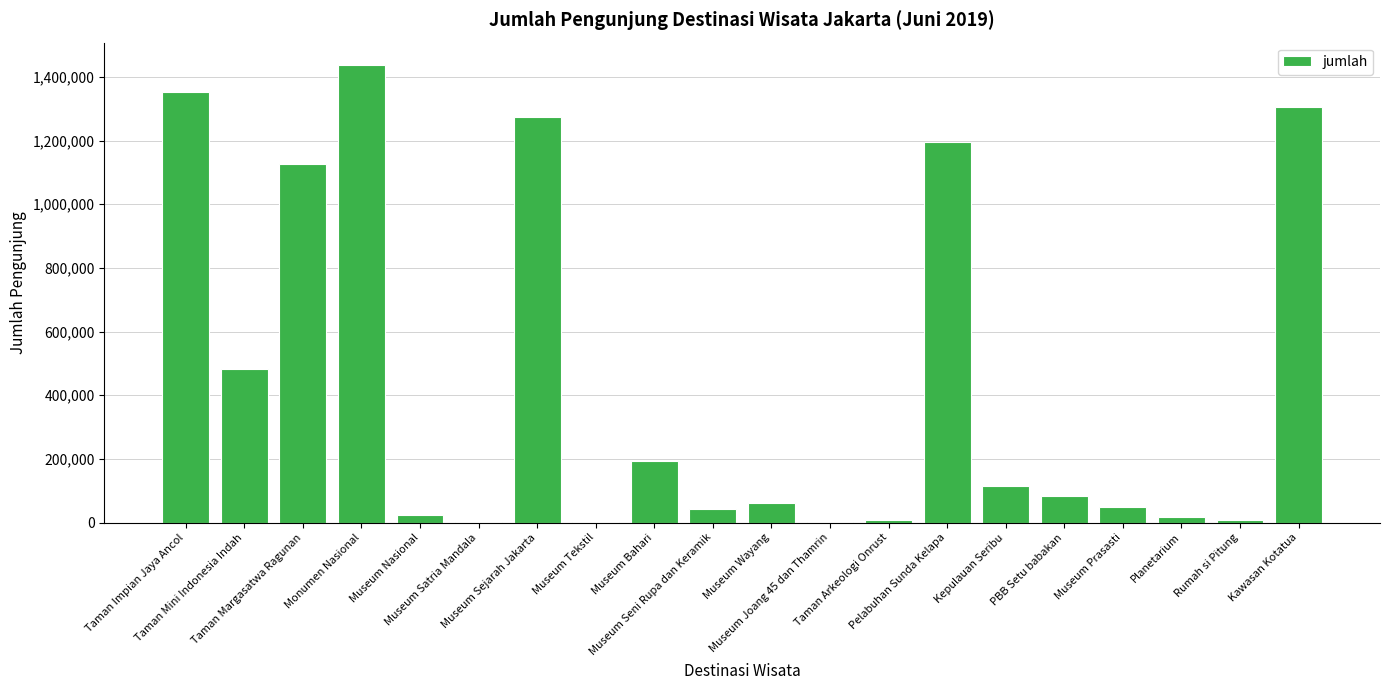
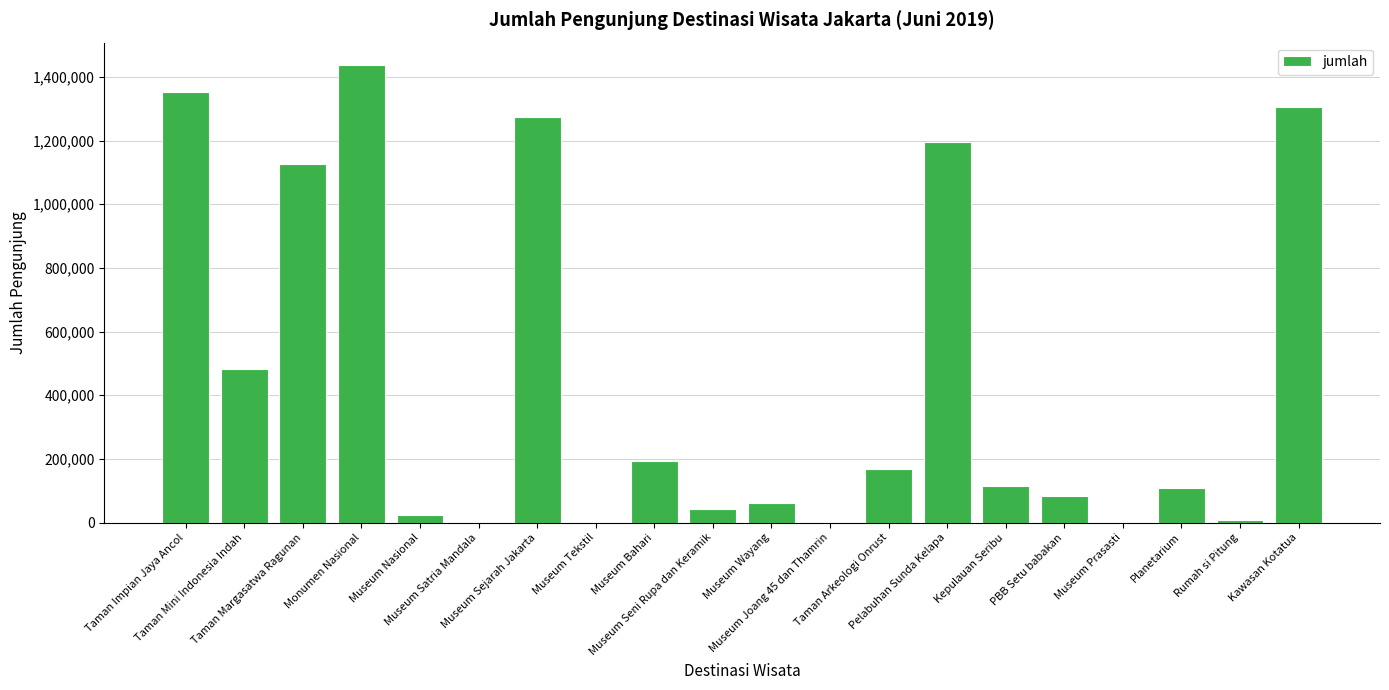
  {
    "Taman Impian Jaya Ancol": "1,350,000",
    "Taman Mini Indonesia Indah": "480,000",
    "Taman Margasatwa Ragunan": "1,130,000",
    "Monumen Nasional": "1,440,000",
    "Museum Nasional": "30,000",
    "Museum Sejarah Jakarta": "1,270,000",
    "Museum Bahari": "190,000",
    "Museum Seni Rupa dan Keramik": "40,000",
    "Museum Wayang": "60,000",
-   "Taman Arkeologi Onrust": "10,000",
+   "Taman Arkeologi Onrust": "170,000",
    "Pelabuhan Sunda Kelapa": "1,200,000",
    "Kepulauan Seribu": "120,000",
    "PBB Setu babakan": "80,000",
-   "Museum Prasasti": "50,000",
-   "Planetarium": "20,000",
+   "Museum Prasasti": "0",
+   "Planetarium": "110,000",
    "Kawasan Kotatua": "1,300,000"
  }
